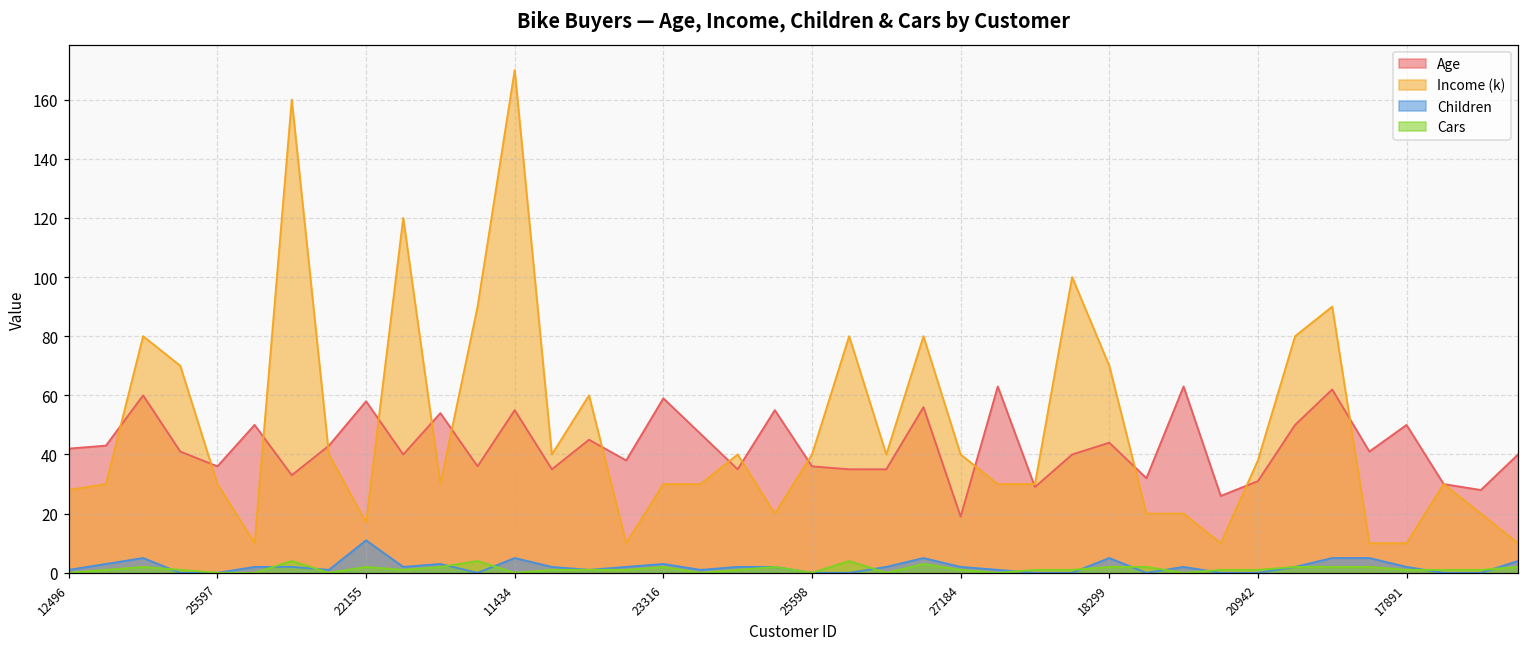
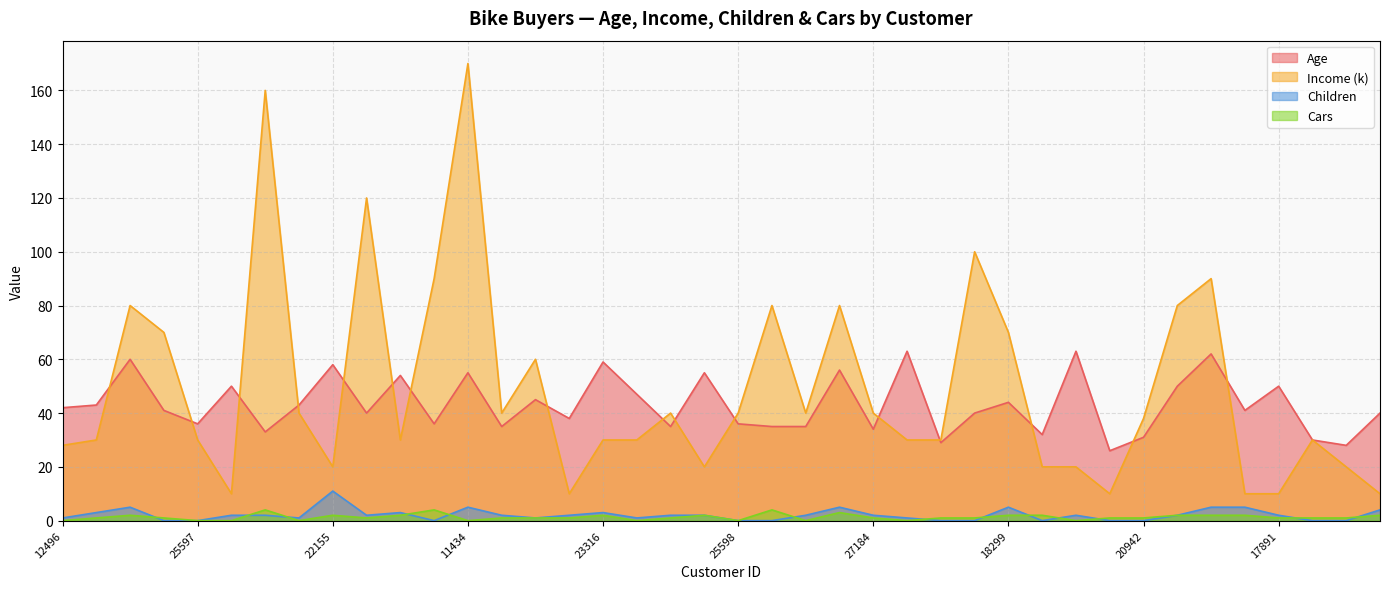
  {
    "Age": {
      "12496": 42,
      "25597": 36,
      "22155": 58,
      "11434": 55,
      "23316": 59,
      "25598": 36,
-     "27184": 19,
+     "27184": 34,
      "18299": 44,
      "20942": 31,
      "17891": 50
    },
    "Income (k)": {
      "12496": 28,
      "25597": 30,
-     "22155": 17,
+     "22155": 20,
      "11434": 170,
      "23316": 30,
      "25598": 40,
      "27184": 40,
      "18299": 70,
      "20942": 38,
      "17891": 10
    },
    "Children": {
      "12496": 1,
      "22155": 11,
      "11434": 5,
      "23316": 3,
      "27184": 2,
      "18299": 5,
      "20942": 0,
      "17891": 2
    },
    "Cars": {
      "12496": 0,
      "22155": 2,
      "11434": 0,
      "23316": 2,
      "27184": 1,
      "18299": 2,
      "20942": 1,
      "17891": 1
    }
  }
